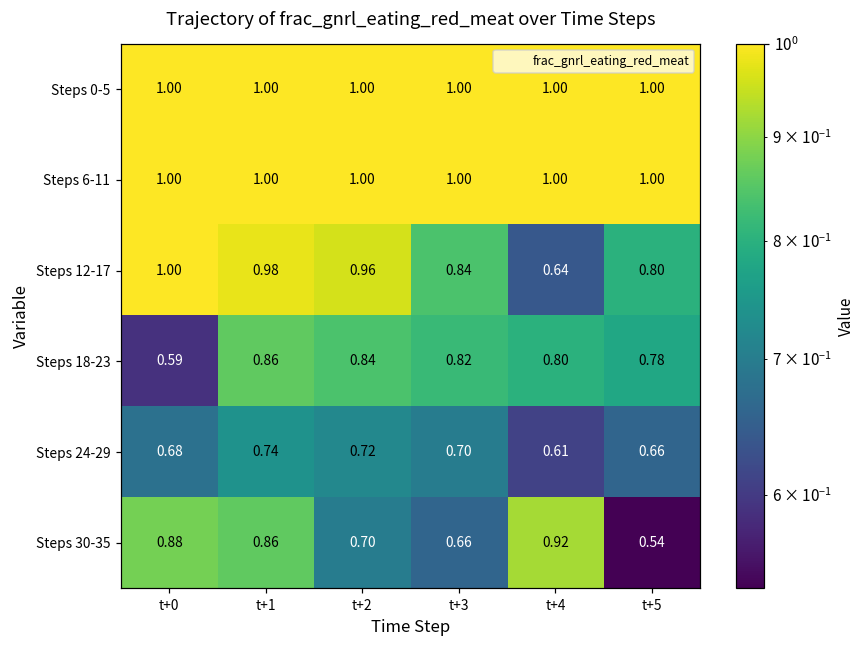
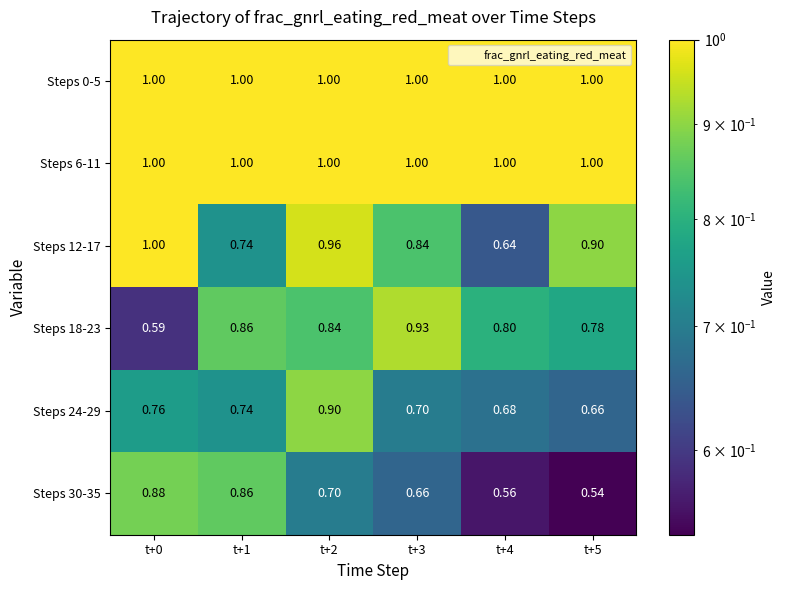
  {
    "Steps 0-5": {
      "t+0": 1.00,
      "t+1": 1.00,
      "t+2": 1.00,
      "t+3": 1.00,
      "t+4": 1.00,
      "t+5": 1.00
    },
    "Steps 6-11": {
      "t+0": 1.00,
      "t+1": 1.00,
      "t+2": 1.00,
      "t+3": 1.00,
      "t+4": 1.00,
      "t+5": 1.00
    },
    "Steps 12-17": {
      "t+0": 1.00,
-     "t+1": 0.98,
+     "t+1": 0.74,
      "t+2": 0.96,
      "t+3": 0.84,
      "t+4": 0.64,
-     "t+5": 0.80
+     "t+5": 0.90
    },
    "Steps 18-23": {
      "t+0": 0.59,
      "t+1": 0.86,
      "t+2": 0.84,
-     "t+3": 0.82,
+     "t+3": 0.93,
      "t+4": 0.80,
      "t+5": 0.78
    },
    "Steps 24-29": {
-     "t+0": 0.68,
+     "t+0": 0.76,
      "t+1": 0.74,
-     "t+2": 0.72,
+     "t+2": 0.90,
      "t+3": 0.70,
-     "t+4": 0.61,
+     "t+4": 0.68,
      "t+5": 0.66
    },
    "Steps 30-35": {
      "t+0": 0.88,
      "t+1": 0.86,
      "t+2": 0.70,
      "t+3": 0.66,
-     "t+4": 0.92,
+     "t+4": 0.56,
      "t+5": 0.54
    }
  }
